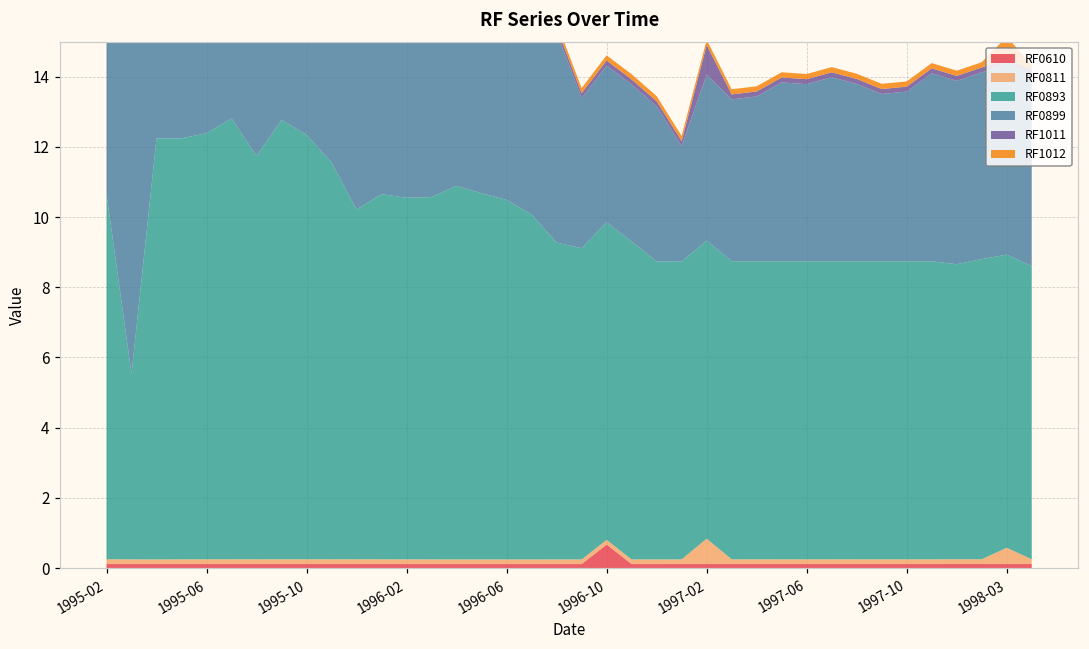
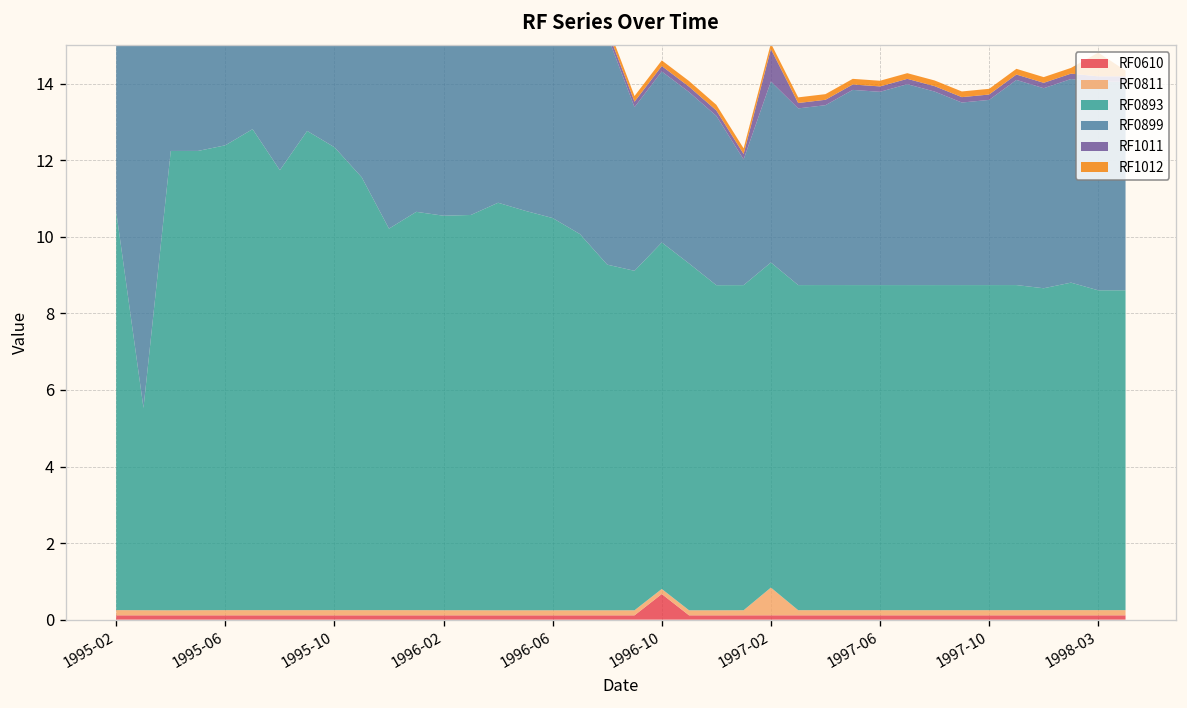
  {
    "RF0610": {
      "1995-02": 0.1,
      "1995-06": 0.1,
      "1995-10": 0.1,
      "1996-02": 0.1,
      "1996-06": 0.1,
      "1996-10": 0.7,
      "1997-02": 0.1,
      "1997-06": 0.1,
      "1997-10": 0.1,
      "1998-03": 0.1
    },
    "RF0811": {
      "1995-02": 0.1,
      "1995-06": 0.1,
      "1995-10": 0.1,
      "1996-02": 0.1,
      "1996-06": 0.1,
      "1996-10": 0.1,
      "1997-02": 0.7,
      "1997-06": 0.1,
      "1997-10": 0.1,
-     "1998-03": 0.5
+     "1998-03": 0.1
    },
    "RF1011": {
      "1996-10": 0.1,
      "1997-02": 0.8,
      "1997-06": 0.1,
      "1997-10": 0.1
    },
    "RF1012": {
      "1996-10": 0.1,
      "1997-02": 0.1,
      "1997-06": 0.1,
      "1997-10": 0.1
    }
  }
